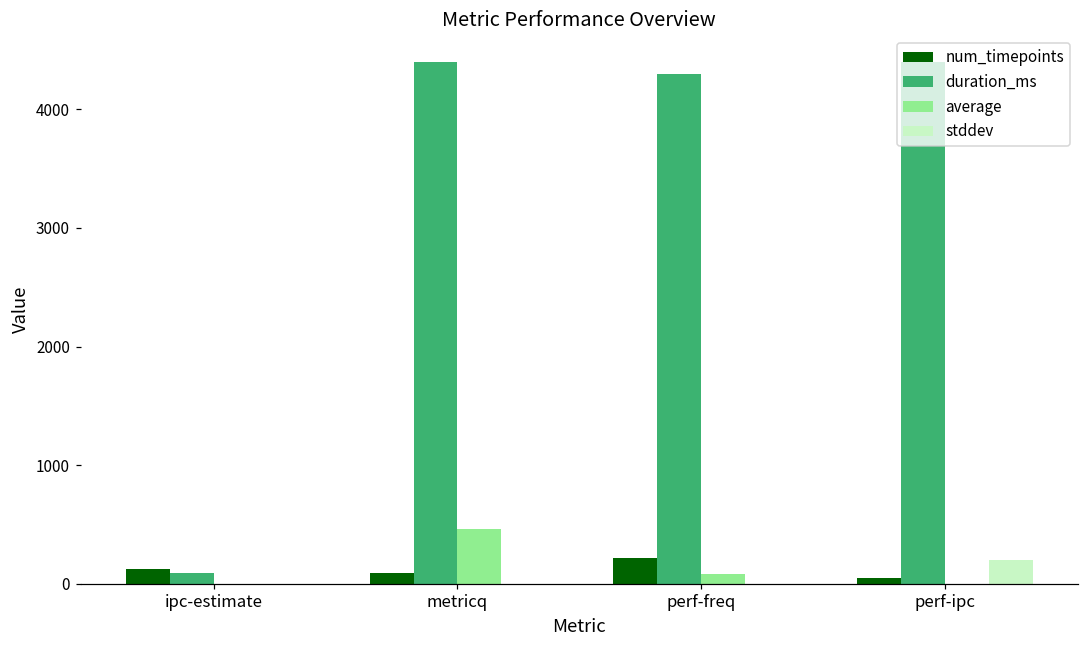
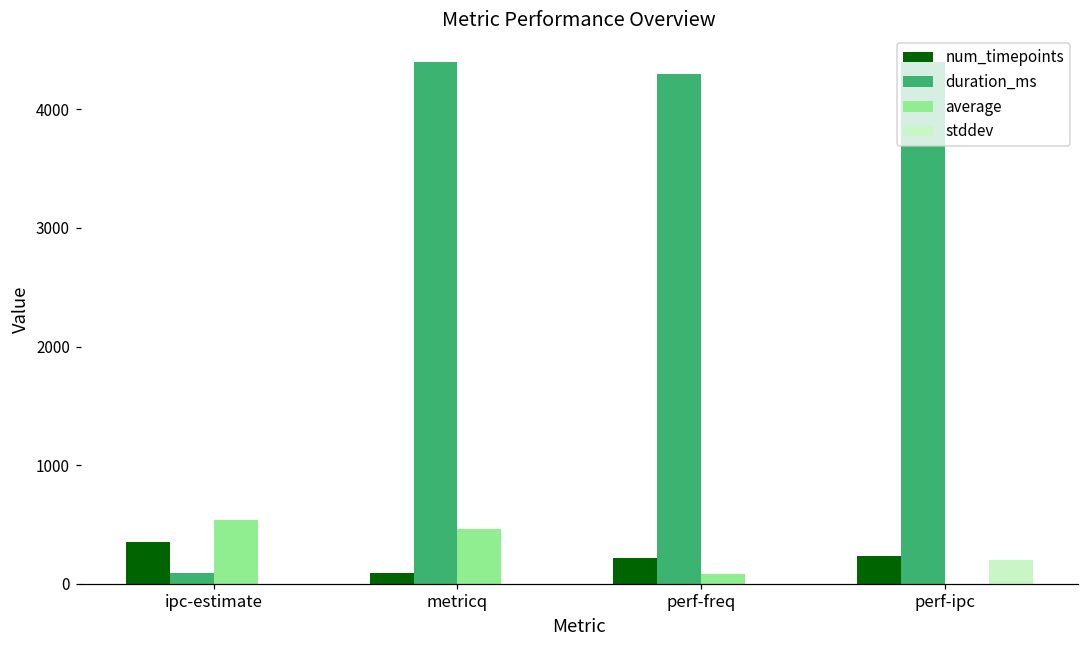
  {
    "num_timepoints": {
-     "ipc-estimate": 130,
+     "ipc-estimate": 350,
      "metricq": 90,
      "perf-freq": 220,
-     "perf-ipc": 50
+     "perf-ipc": 240
    },
    "duration_ms": {
      "ipc-estimate": 100,
      "metricq": 4400,
      "perf-freq": 4300
    },
    "average": {
-     "ipc-estimate": 0,
+     "ipc-estimate": 540,
      "metricq": 460,
      "perf-freq": 80
    },
    "stddev": {
      "perf-ipc": 200
    }
  }
